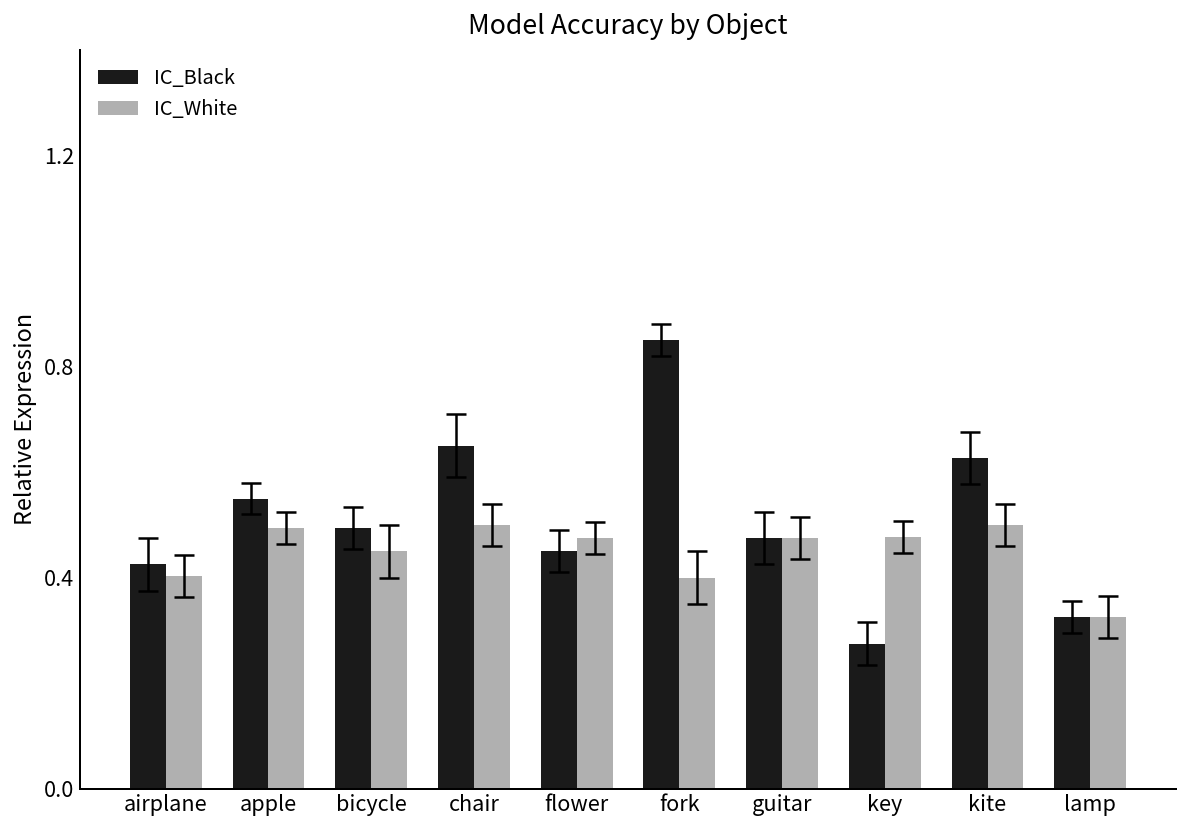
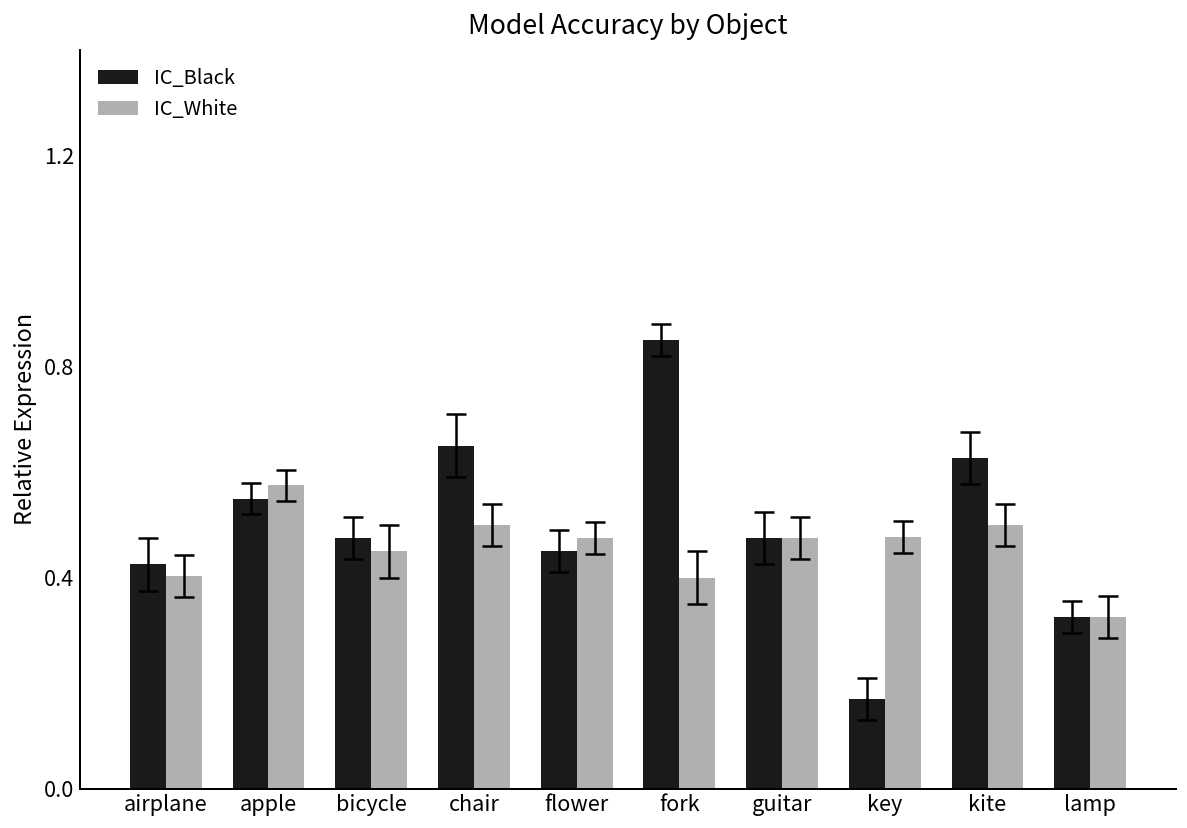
  {
    "IC_Black": {
      "airplane": 0.43,
      "apple": 0.55,
-     "bicycle": 0.49,
+     "bicycle": 0.48,
      "chair": 0.65,
      "flower": 0.45,
      "fork": 0.85,
      "guitar": 0.48,
-     "key": 0.28,
+     "key": 0.17,
      "kite": 0.63,
      "lamp": 0.33
    },
    "IC_White": {
      "airplane": 0.40,
-     "apple": 0.49,
+     "apple": 0.58,
      "bicycle": 0.45,
      "chair": 0.50,
      "flower": 0.48,
      "fork": 0.40,
      "guitar": 0.48,
      "key": 0.48,
      "kite": 0.50,
      "lamp": 0.33
    }
  }
